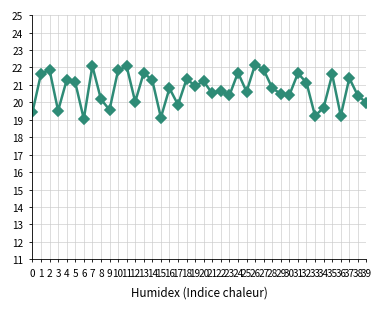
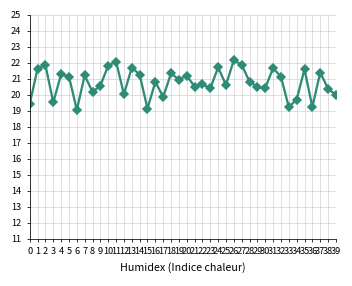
  {
    "0": 19.4,
    "1": 21.6,
    "2": 21.9,
    "3": 19.5,
    "4": 21.3,
    "5": 21.1,
    "6": 19.0,
-   "7": 22.1,
+   "7": 21.2,
    "8": 20.2,
-   "9": 19.6
+   "9": 20.6
  }
